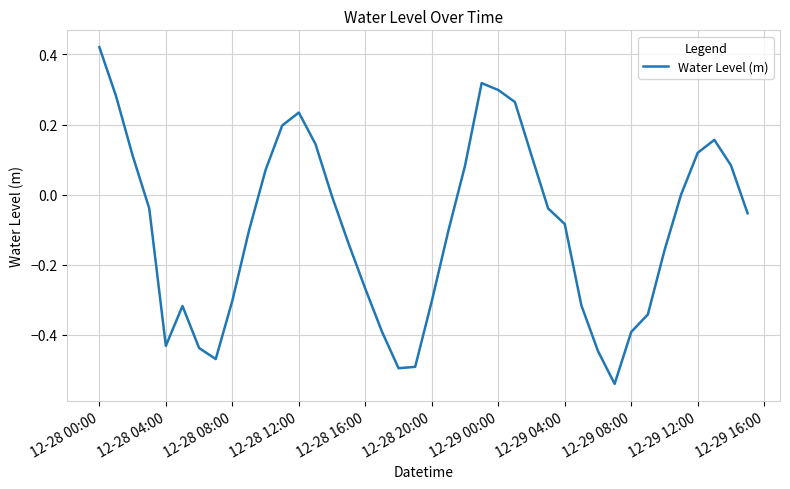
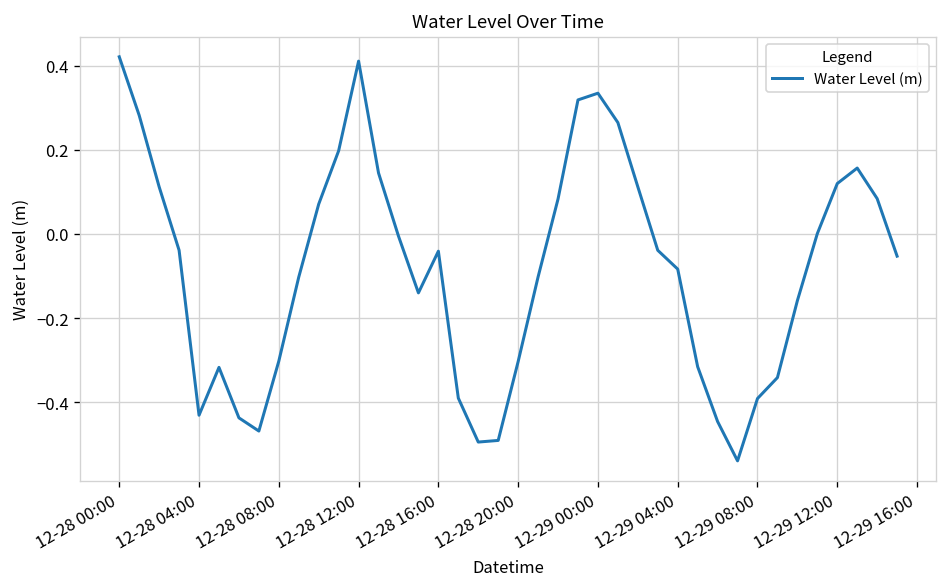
  {
    "12-28 00:00": 0.42,
    "12-28 04:00": -0.43,
    "12-28 08:00": -0.30,
-   "12-28 12:00": 0.23,
-   "12-28 16:00": -0.27,
+   "12-28 12:00": 0.41,
+   "12-28 16:00": -0.04,
    "12-28 20:00": -0.30,
-   "12-29 00:00": 0.30,
+   "12-29 00:00": 0.33,
    "12-29 04:00": -0.08,
    "12-29 08:00": -0.39,
    "12-29 12:00": 0.12
  }
